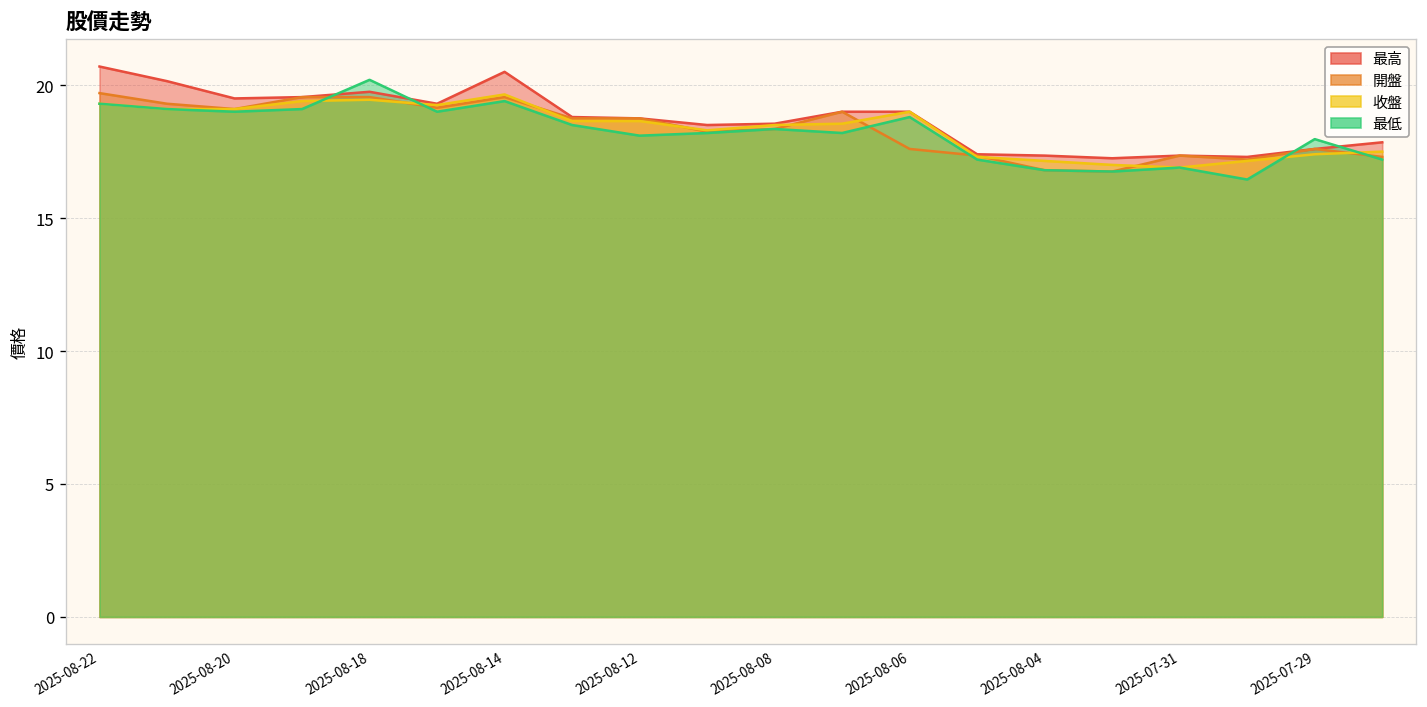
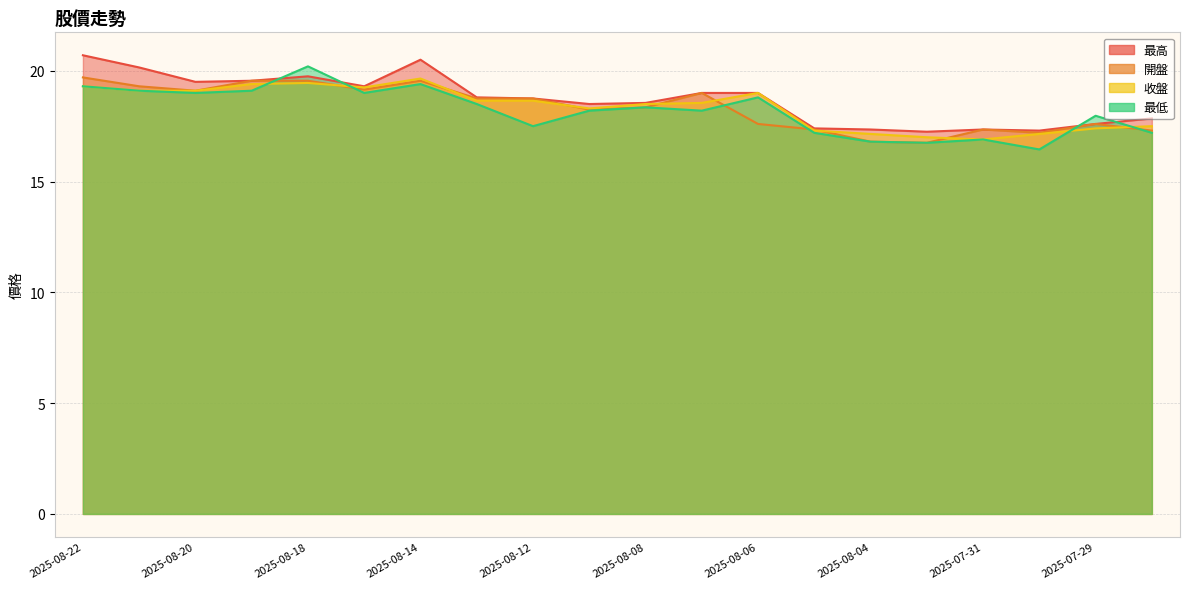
  {
    "最低": {
      "2025-08-18": 20.2,
      "2025-08-14": 19.4,
-     "2025-08-12": 18.1,
+     "2025-08-12": 17.5,
      "2025-08-06": 18.8,
      "2025-07-29": 18.0
    }
  }
